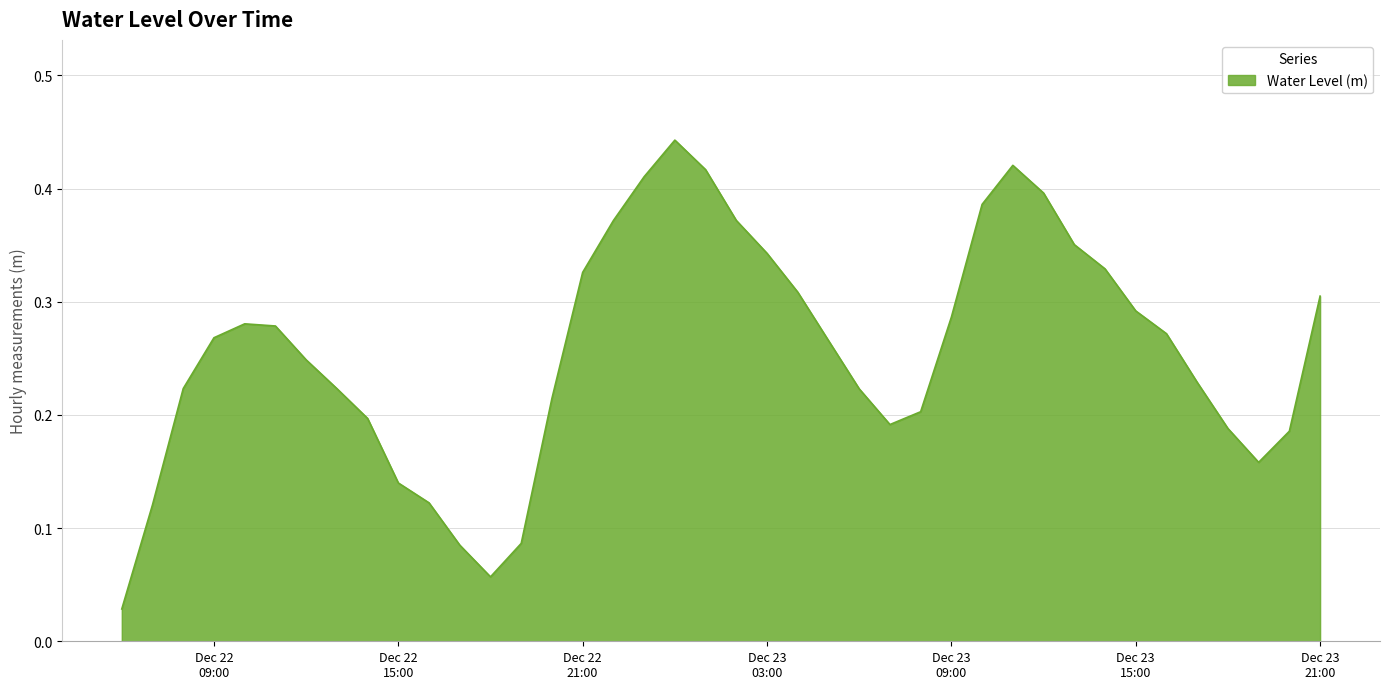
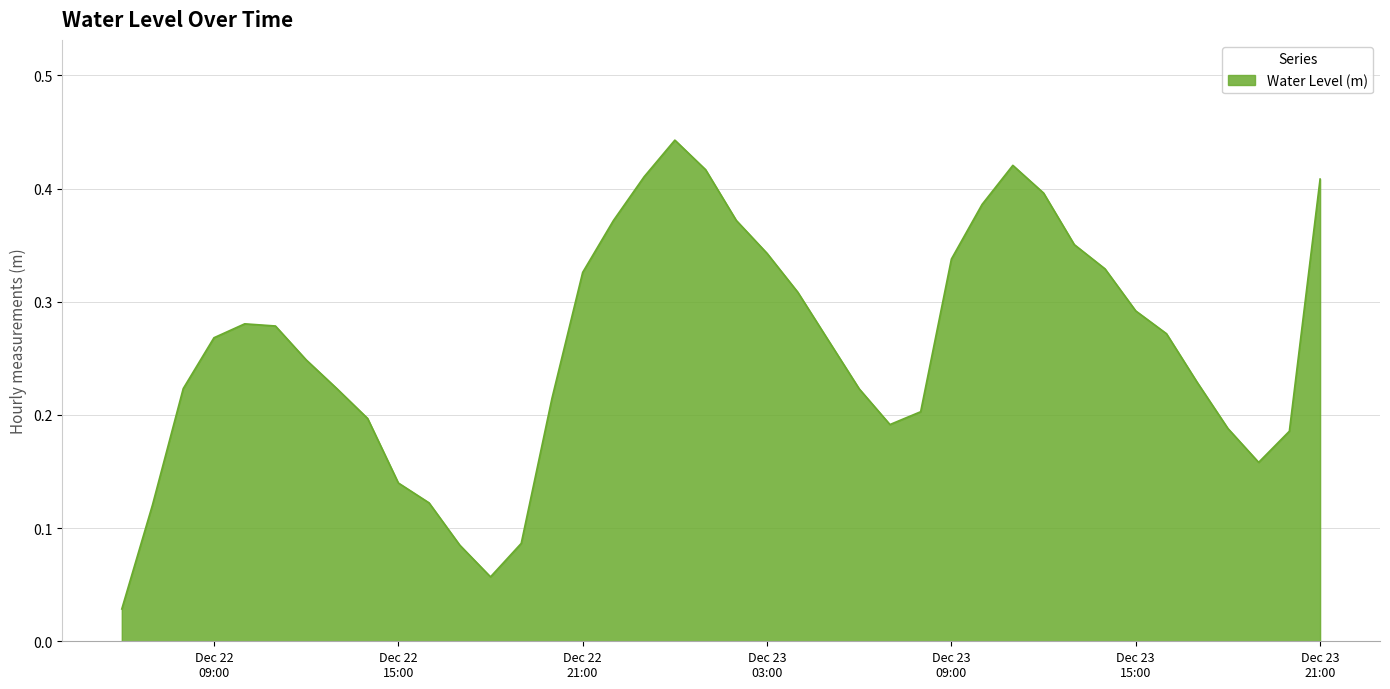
  {
    "Dec 22 09:00": 0.268,
    "Dec 22 15:00": 0.140,
    "Dec 22 21:00": 0.326,
    "Dec 23 03:00": 0.343,
-   "Dec 23 09:00": 0.286,
+   "Dec 23 09:00": 0.338,
    "Dec 23 15:00": 0.292,
-   "Dec 23 21:00": 0.305
+   "Dec 23 21:00": 0.408
  }
